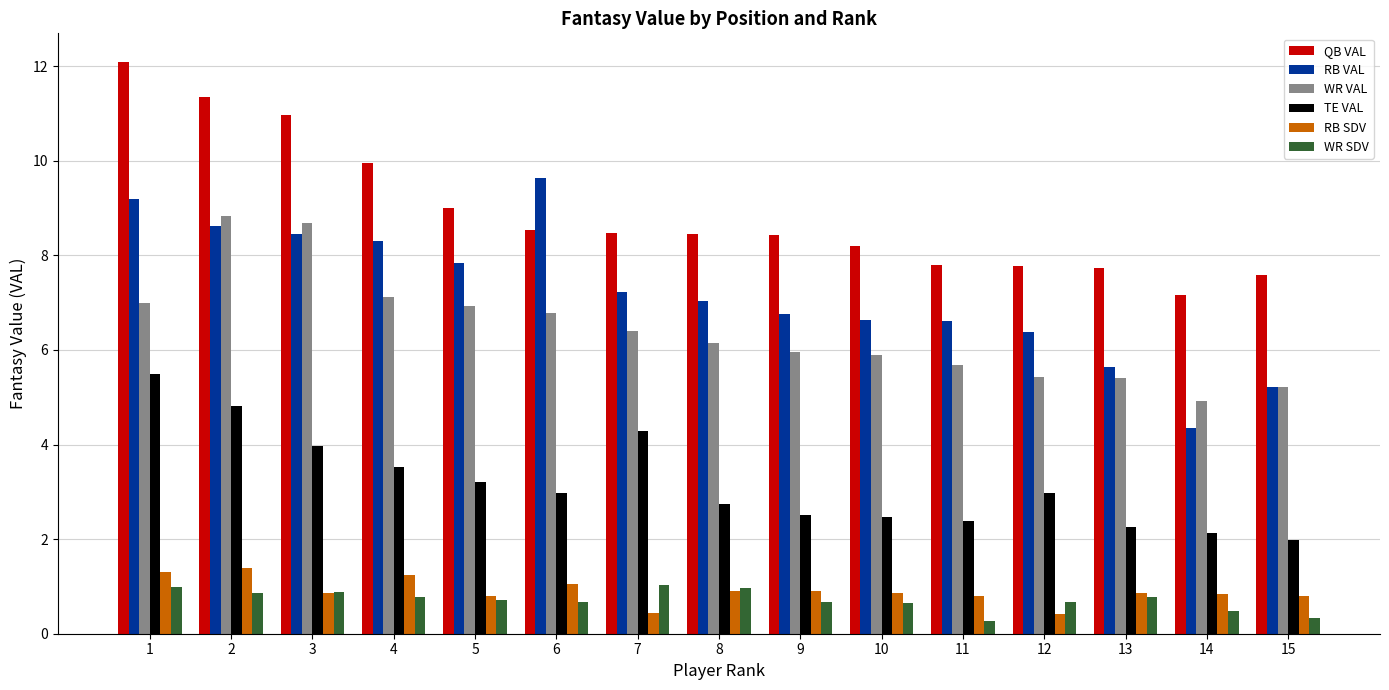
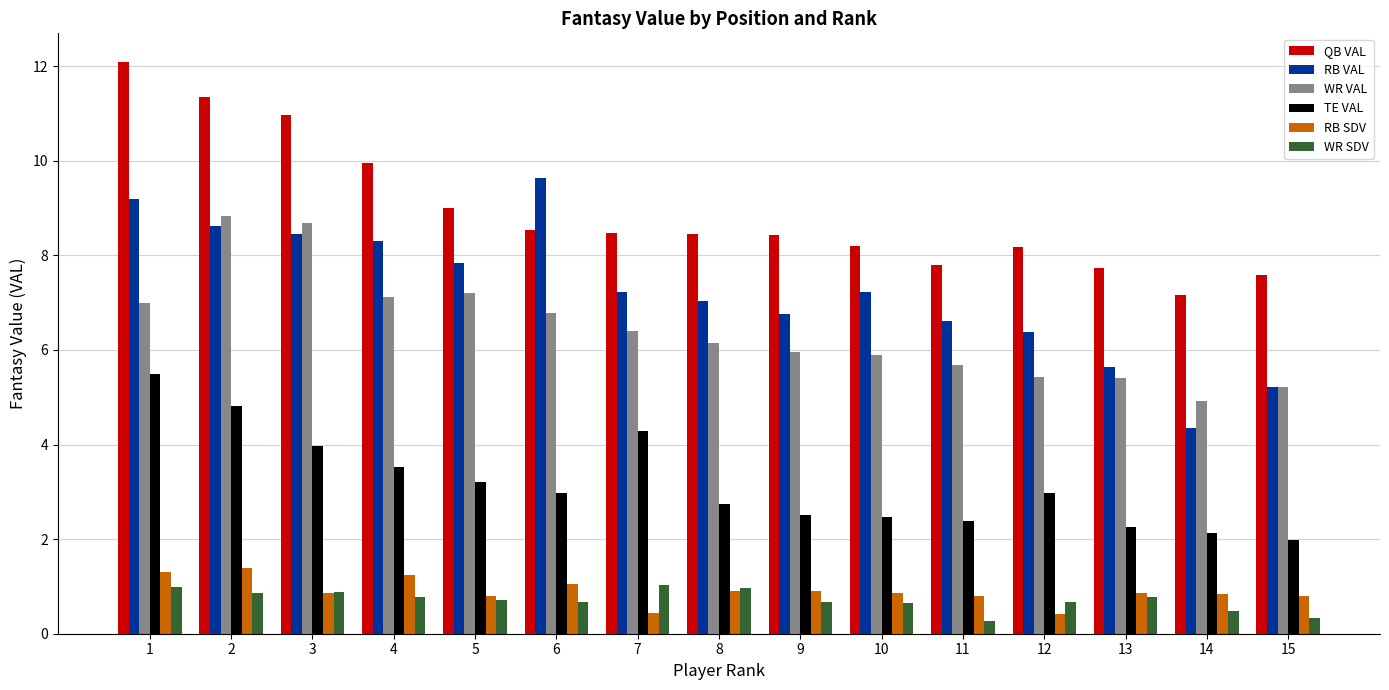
  {
    "QB VAL": {
      "1": 12.1,
      "2": 11.4,
      "3": 11.0,
      "4": 10.0,
      "5": 9.0,
      "6": 8.5,
      "7": 8.5,
      "8": 8.5,
      "9": 8.4,
      "10": 8.2,
      "11": 7.8,
-     "12": 7.8,
+     "12": 8.2,
      "13": 7.7,
      "14": 7.2,
      "15": 7.6
    },
    "RB VAL": {
      "1": 9.2,
      "2": 8.6,
      "3": 8.5,
      "4": 8.3,
      "5": 7.8,
      "6": 9.6,
      "7": 7.2,
      "8": 7.0,
      "9": 6.8,
-     "10": 6.6,
+     "10": 7.2,
      "11": 6.6,
      "12": 6.4,
      "13": 5.6,
      "14": 4.4,
      "15": 5.2
    },
    "WR VAL": {
      "1": 7.0,
      "2": 8.8,
      "3": 8.7,
      "4": 7.1,
-     "5": 6.9,
+     "5": 7.2,
      "6": 6.8,
      "7": 6.4,
      "8": 6.1,
      "9": 6.0,
      "10": 5.9,
      "11": 5.7,
      "12": 5.4,
      "13": 5.4,
      "14": 4.9,
      "15": 5.2
    },
    "TE VAL": {
      "1": 5.5,
      "2": 4.8,
      "3": 4.0,
      "4": 3.5,
      "5": 3.2,
      "6": 3.0,
      "7": 4.3,
      "8": 2.7,
      "9": 2.5,
      "10": 2.5,
      "11": 2.4,
      "12": 3.0,
      "13": 2.3,
      "14": 2.1,
      "15": 2.0
    },
    "RB SDV": {
      "1": 1.3,
      "2": 1.4,
      "3": 0.9,
      "4": 1.2,
      "5": 0.8,
      "6": 1.1,
      "7": 0.4,
      "8": 0.9,
      "9": 0.9,
      "10": 0.9,
      "11": 0.8,
      "12": 0.4,
      "13": 0.9,
      "14": 0.8,
      "15": 0.8
    },
    "WR SDV": {
      "1": 1.0,
      "2": 0.9,
      "3": 0.9,
      "4": 0.8,
      "5": 0.7,
      "6": 0.7,
      "7": 1.0,
      "8": 1.0,
      "9": 0.7,
      "10": 0.7,
      "11": 0.3,
      "12": 0.7,
      "13": 0.8,
      "14": 0.5,
      "15": 0.3
    }
  }
